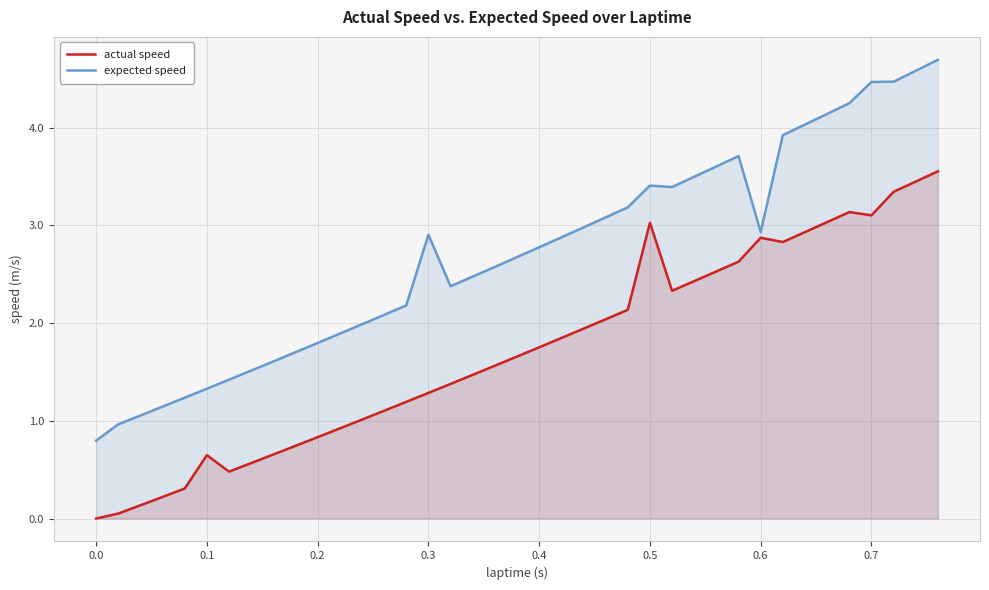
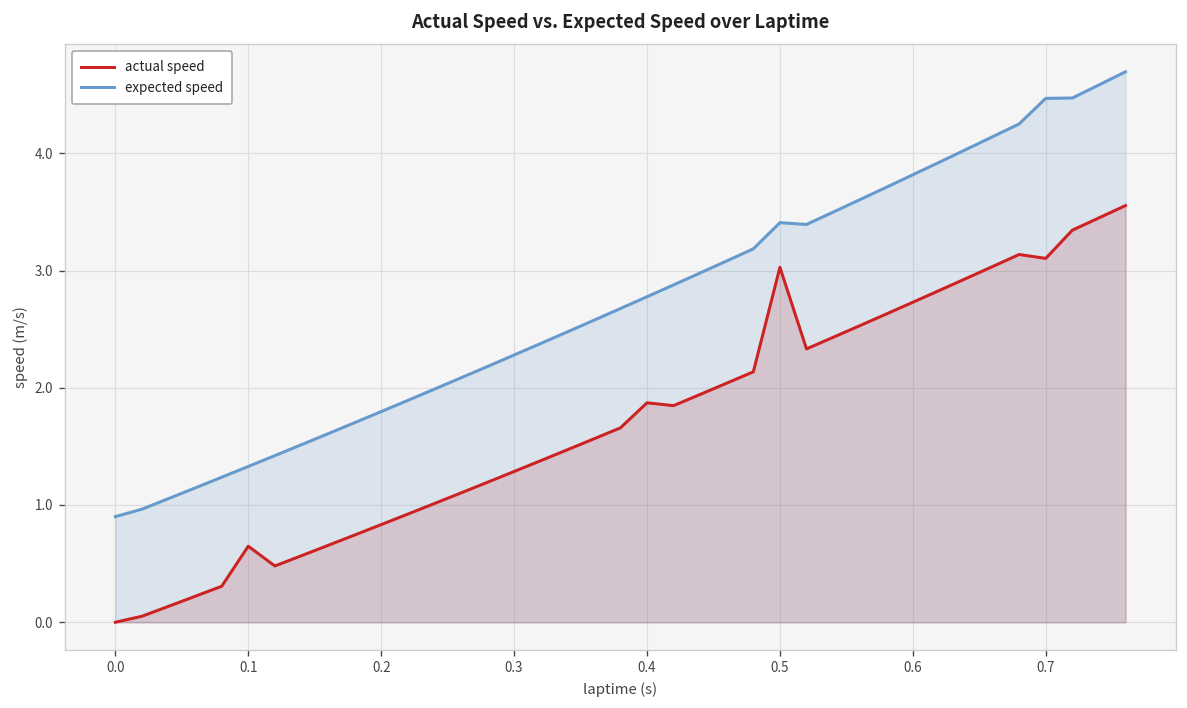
  {
    "actual speed": {
      "0.0": 0.0,
      "0.1": 0.6,
      "0.2": 0.8,
      "0.3": 1.3,
-     "0.4": 1.8,
+     "0.4": 1.9,
      "0.5": 3.0,
-     "0.6": 2.9,
+     "0.6": 2.7,
      "0.7": 3.1
    },
    "expected speed": {
-     "0.0": 0.8,
+     "0.0": 0.9,
      "0.1": 1.3,
      "0.2": 1.8,
-     "0.3": 2.9,
+     "0.3": 2.3,
      "0.4": 2.8,
      "0.5": 3.4,
-     "0.6": 2.9,
+     "0.6": 3.8,
      "0.7": 4.5
    }
  }
